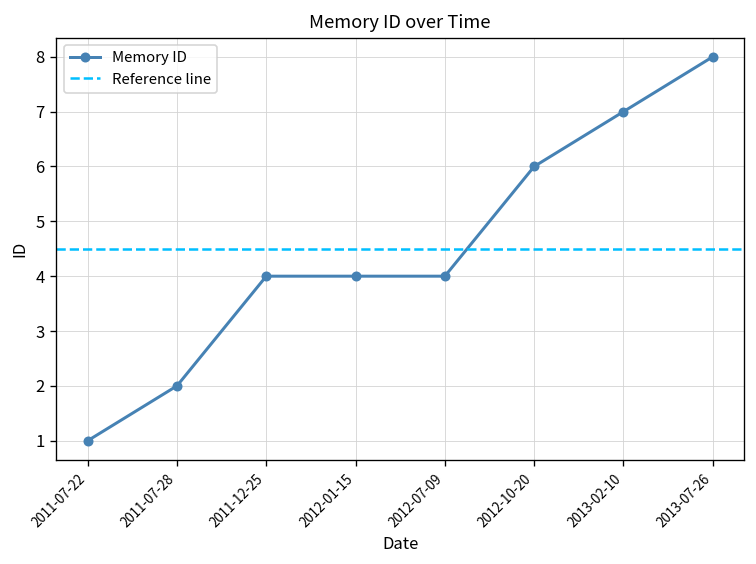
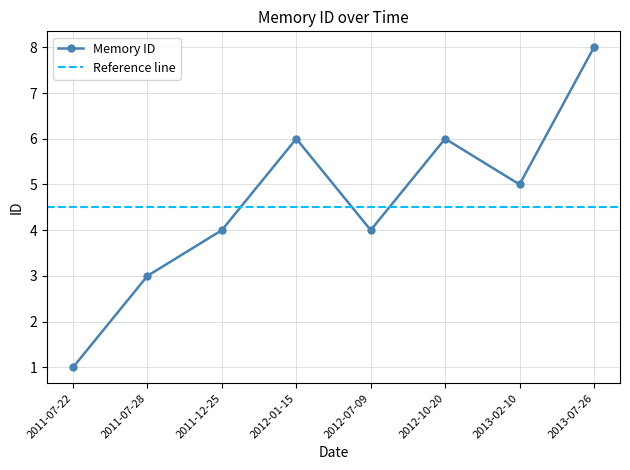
  {
    "2011-07-22": 1,
-   "2011-07-28": 2,
+   "2011-07-28": 3,
    "2011-12-25": 4,
-   "2012-01-15": 4,
+   "2012-01-15": 6,
    "2012-07-09": 4,
    "2012-10-20": 6,
-   "2013-02-10": 7,
+   "2013-02-10": 5,
    "2013-07-26": 8
  }
